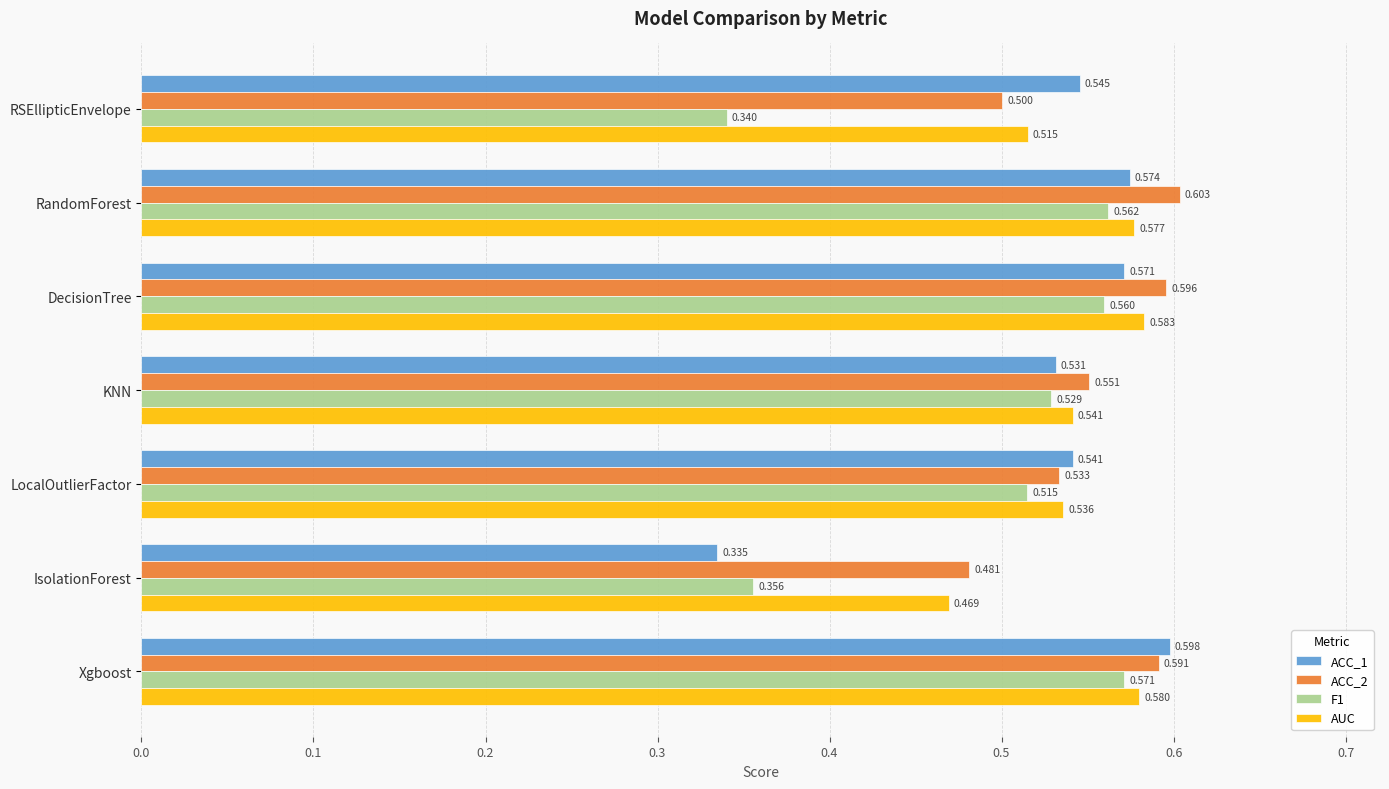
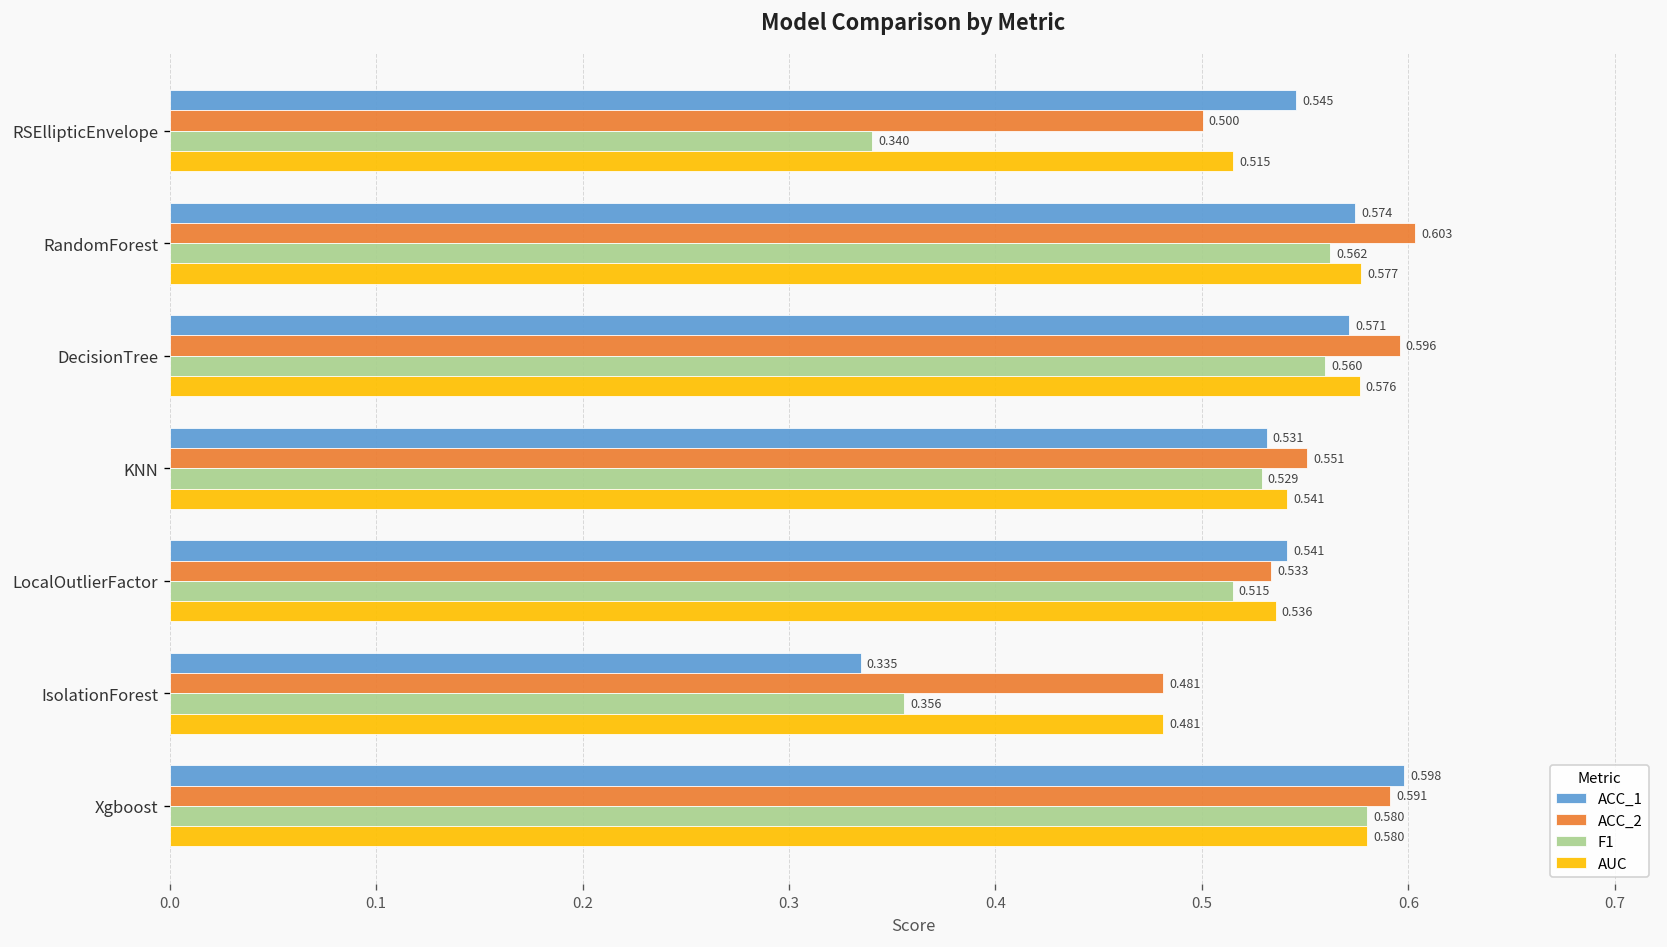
  {
    "ACC_1": {
      "RSEllipticEnvelope": 0.545,
      "RandomForest": 0.574,
      "DecisionTree": 0.571,
      "KNN": 0.531,
      "LocalOutlierFactor": 0.541,
      "IsolationForest": 0.335,
      "Xgboost": 0.598
    },
    "ACC_2": {
      "RSEllipticEnvelope": 0.500,
      "RandomForest": 0.603,
      "DecisionTree": 0.596,
      "KNN": 0.551,
      "LocalOutlierFactor": 0.533,
      "IsolationForest": 0.481,
      "Xgboost": 0.591
    },
    "F1": {
      "RSEllipticEnvelope": 0.340,
      "RandomForest": 0.562,
      "DecisionTree": 0.560,
      "KNN": 0.529,
      "LocalOutlierFactor": 0.515,
      "IsolationForest": 0.356,
-     "Xgboost": 0.571
+     "Xgboost": 0.580
    },
    "AUC": {
      "RSEllipticEnvelope": 0.515,
      "RandomForest": 0.577,
-     "DecisionTree": 0.583,
+     "DecisionTree": 0.576,
      "KNN": 0.541,
      "LocalOutlierFactor": 0.536,
-     "IsolationForest": 0.469,
+     "IsolationForest": 0.481,
      "Xgboost": 0.580
    }
  }
